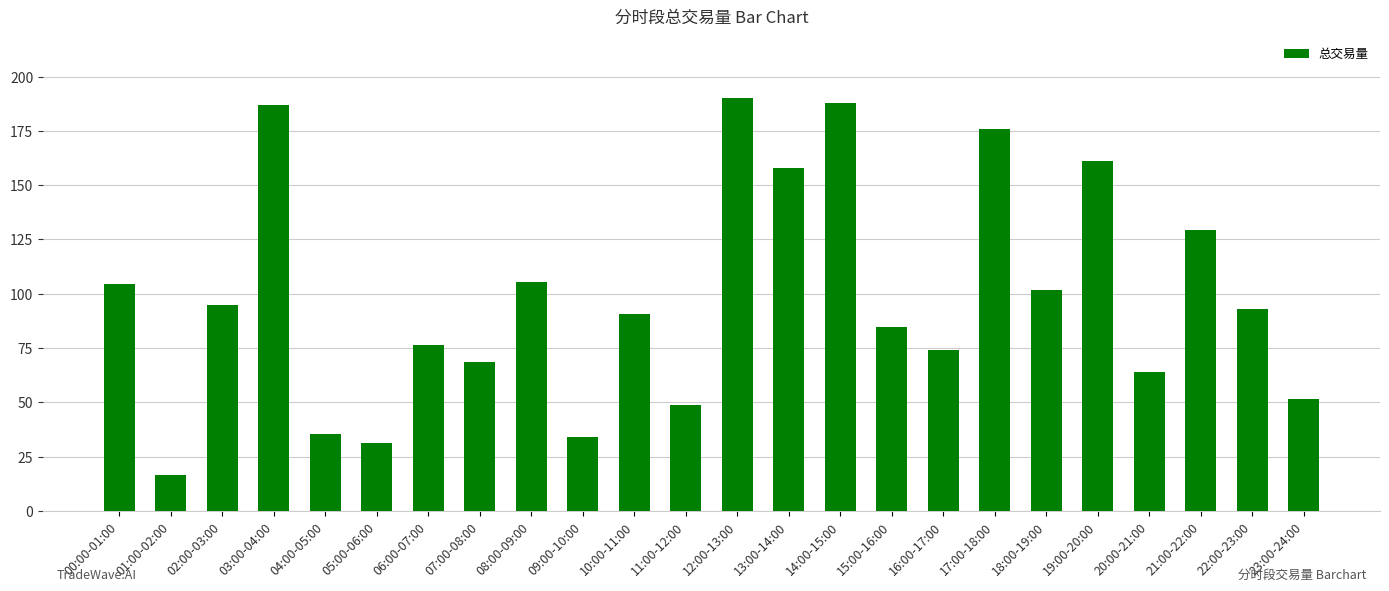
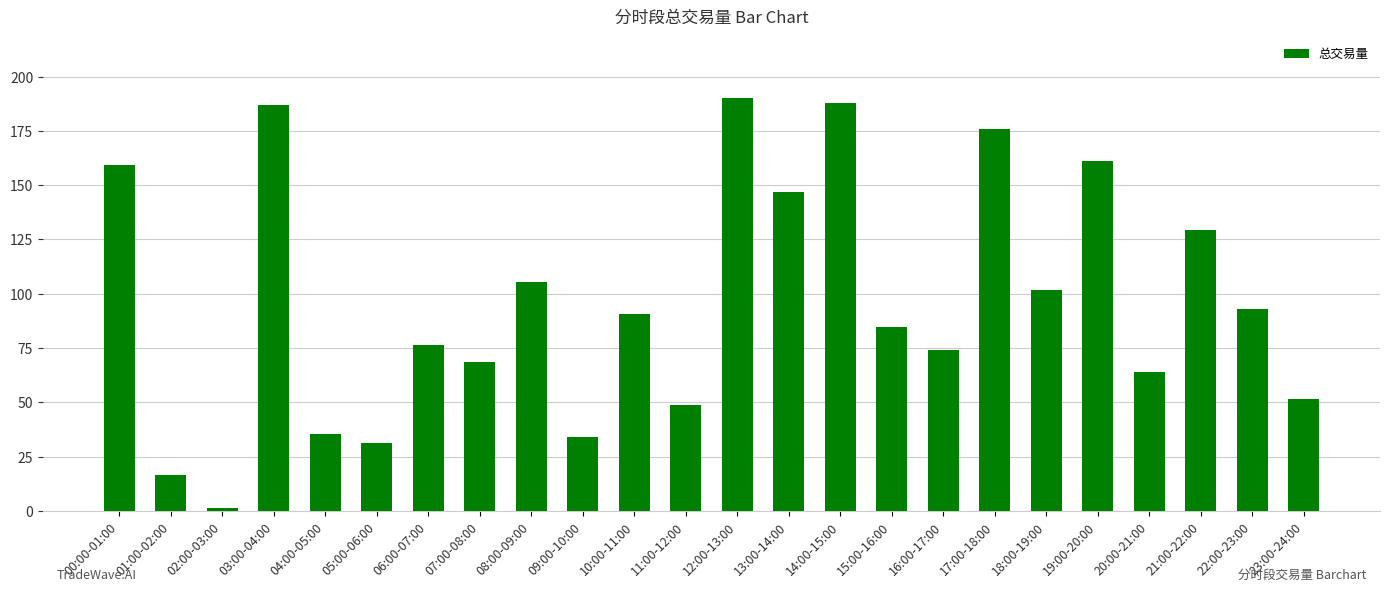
  {
-   "00:00-01:00": 105,
+   "00:00-01:00": 159,
    "01:00-02:00": 16,
-   "02:00-03:00": 95,
+   "02:00-03:00": 1,
    "03:00-04:00": 187,
    "04:00-05:00": 35,
    "05:00-06:00": 32,
    "06:00-07:00": 76,
    "07:00-08:00": 69,
    "08:00-09:00": 106,
    "09:00-10:00": 34,
    "10:00-11:00": 91,
    "11:00-12:00": 49,
    "12:00-13:00": 190,
-   "13:00-14:00": 158,
+   "13:00-14:00": 147,
    "14:00-15:00": 188,
    "15:00-16:00": 85,
    "16:00-17:00": 74,
    "17:00-18:00": 176,
    "18:00-19:00": 102,
    "19:00-20:00": 161,
    "20:00-21:00": 64,
    "21:00-22:00": 129,
    "22:00-23:00": 93,
    "23:00-24:00": 52
  }
